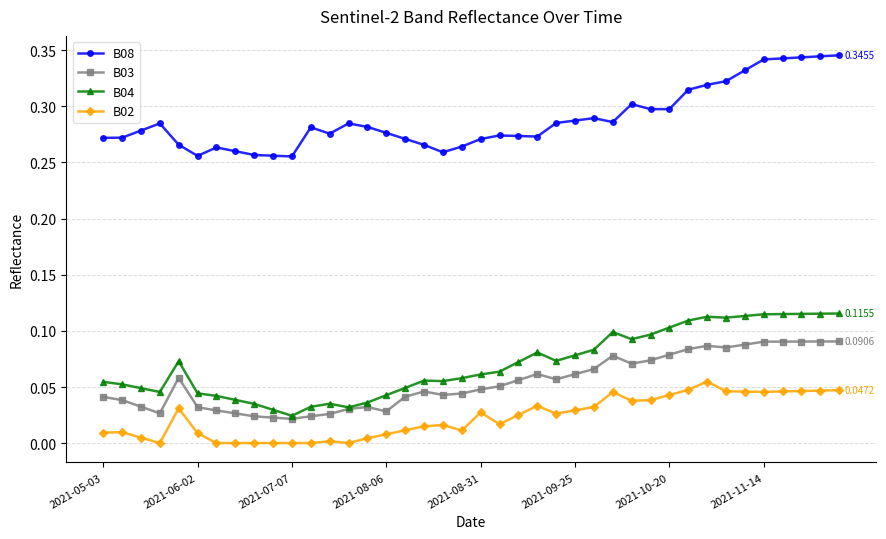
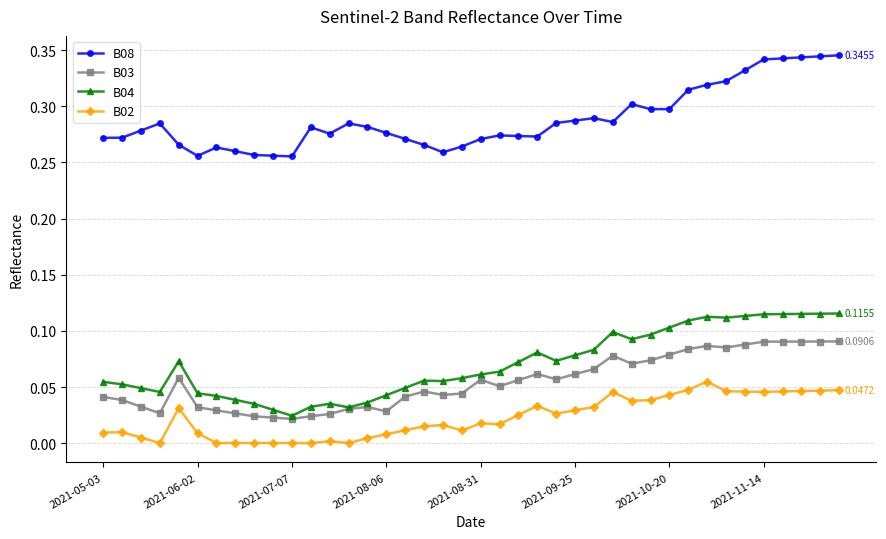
  {
    "B08": {
      "2021-05-03": 0.272,
      "2021-06-02": 0.256,
      "2021-07-07": 0.255,
      "2021-08-06": 0.276,
      "2021-08-31": 0.271,
      "2021-09-25": 0.287,
      "2021-10-20": 0.298,
      "2021-11-14": 0.342
    },
    "B03": {
      "2021-05-03": 0.041,
      "2021-06-02": 0.032,
      "2021-07-07": 0.022,
      "2021-08-06": 0.028,
-     "2021-08-31": 0.048,
+     "2021-08-31": 0.057,
      "2021-09-25": 0.061,
      "2021-10-20": 0.079,
      "2021-11-14": 0.090
    },
    "B04": {
      "2021-05-03": 0.055,
      "2021-06-02": 0.044,
      "2021-07-07": 0.024,
      "2021-08-06": 0.043,
      "2021-08-31": 0.061,
      "2021-09-25": 0.078,
      "2021-10-20": 0.103,
      "2021-11-14": 0.115
    },
    "B02": {
      "2021-05-03": 0.009,
      "2021-06-02": 0.009,
      "2021-07-07": 0.000,
      "2021-08-06": 0.008,
-     "2021-08-31": 0.027,
+     "2021-08-31": 0.018,
      "2021-09-25": 0.029,
      "2021-10-20": 0.043,
      "2021-11-14": 0.046
    }
  }
